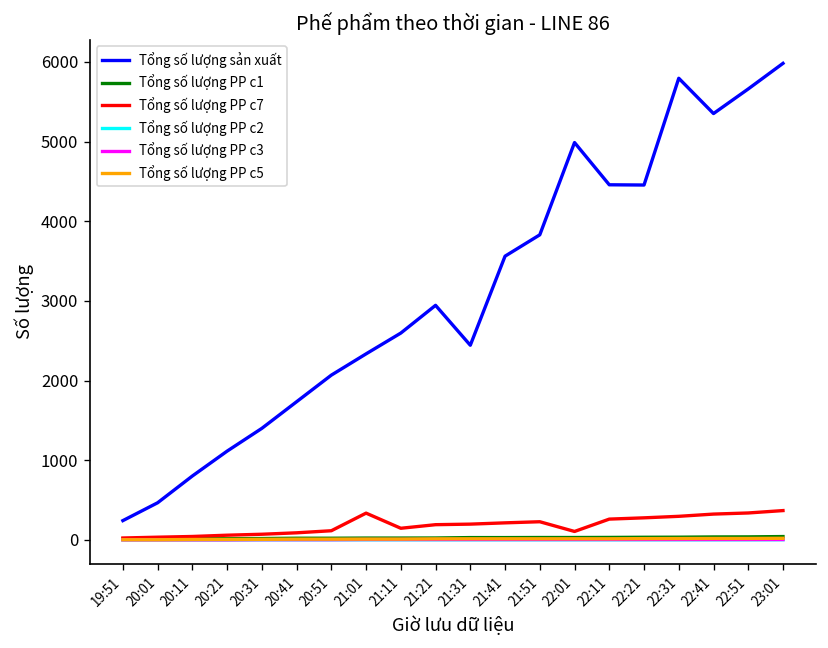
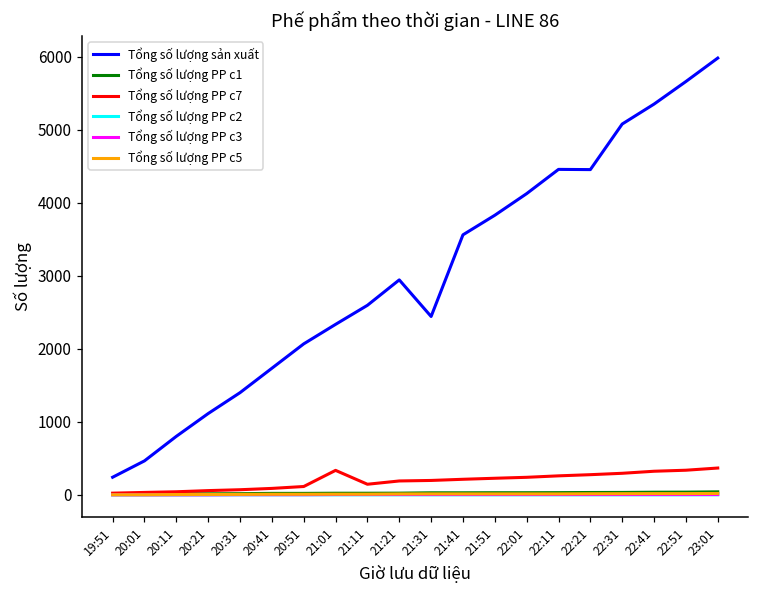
  {
    "Tổng số lượng sản xuất": {
      "19:51": 200,
      "20:01": 500,
      "20:11": 800,
      "20:21": 1100,
      "20:31": 1400,
      "20:41": 1700,
      "20:51": 2100,
      "21:01": 2300,
      "21:11": 2600,
      "21:21": 2900,
      "21:31": 2400,
      "21:41": 3600,
      "21:51": 3800,
-     "22:01": 5000,
+     "22:01": 4100,
      "22:11": 4500,
      "22:21": 4500,
-     "22:31": 5800,
+     "22:31": 5100,
      "22:41": 5400,
      "22:51": 5700,
      "23:01": 6000
    },
    "Tổng số lượng PP c7": {
      "20:21": 100,
      "20:31": 100,
      "20:41": 100,
      "20:51": 100,
      "21:01": 300,
      "21:11": 100,
      "21:21": 200,
      "21:31": 200,
      "21:41": 200,
      "21:51": 200,
-     "22:01": 100,
+     "22:01": 200,
      "22:11": 300,
      "22:21": 300,
      "22:31": 300,
      "22:41": 300,
      "22:51": 300,
      "23:01": 400
    }
  }
